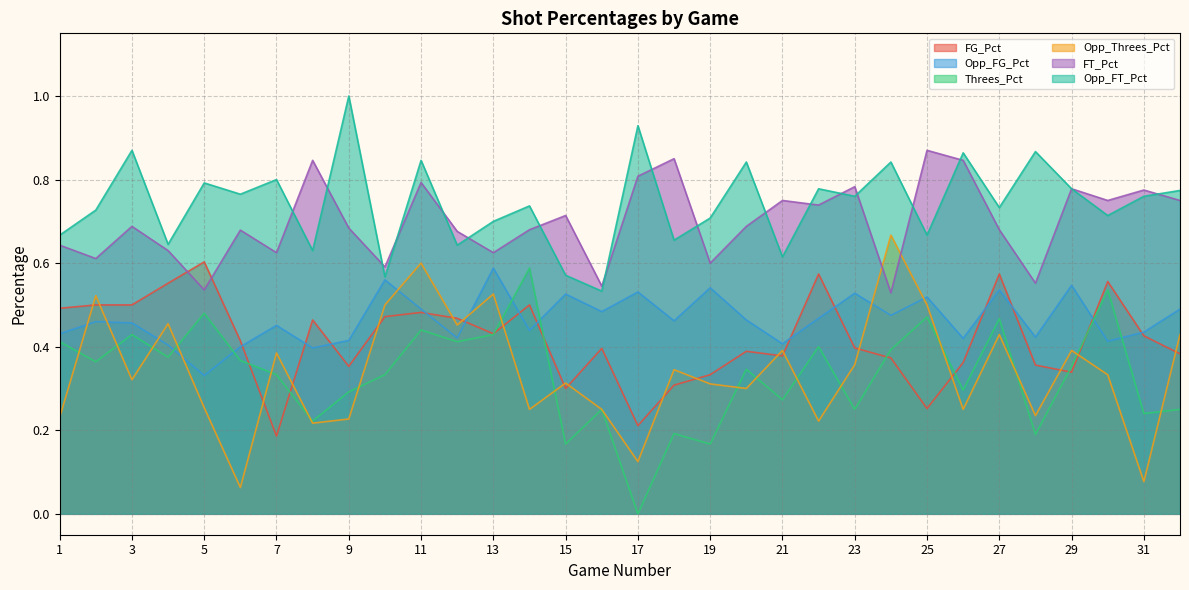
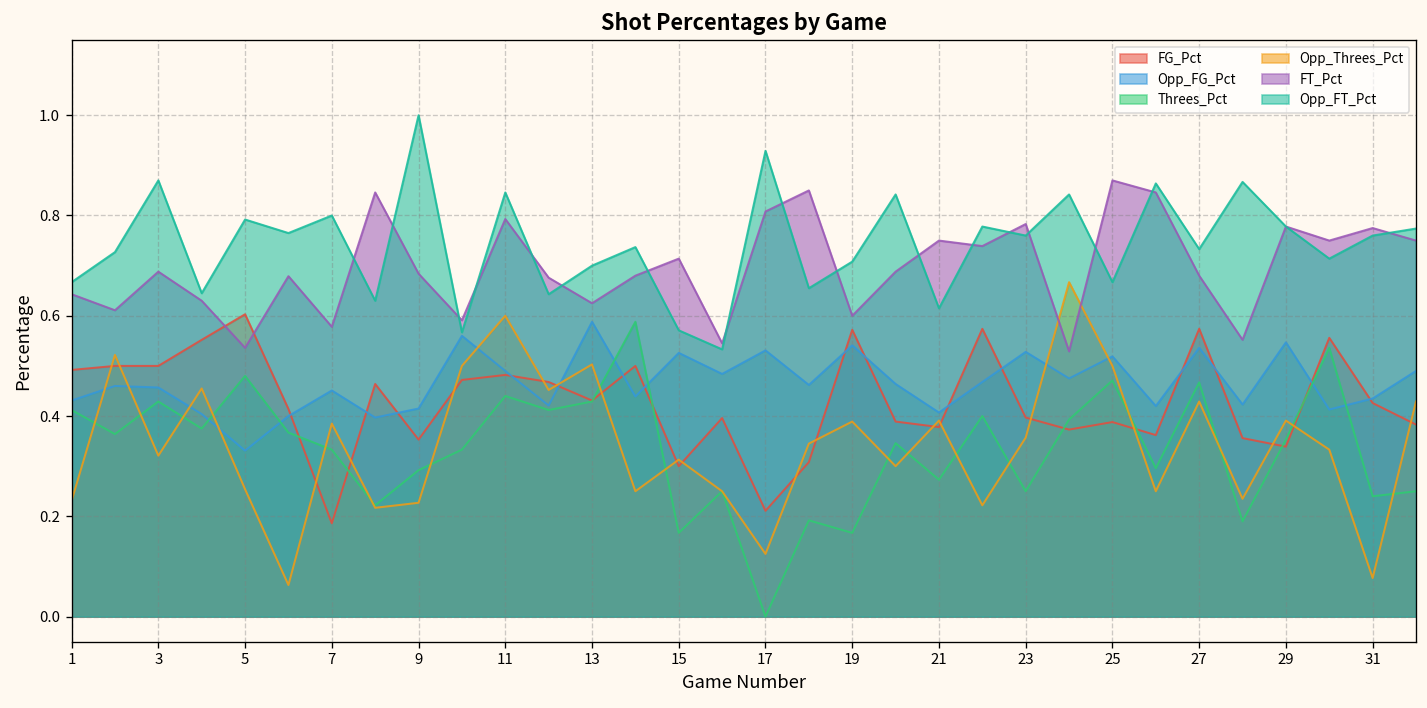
  {
    "FG_Pct": {
      "1": 0.49,
      "3": 0.50,
      "5": 0.60,
      "7": 0.19,
      "9": 0.35,
      "11": 0.48,
      "15": 0.30,
      "17": 0.21,
-     "19": 0.33,
+     "19": 0.57,
      "21": 0.38,
      "23": 0.40,
-     "25": 0.25,
+     "25": 0.39,
      "27": 0.57,
      "29": 0.34,
      "31": 0.43
    },
    "Opp_FG_Pct": {
      "1": 0.43,
      "3": 0.46,
      "5": 0.33,
      "7": 0.45,
      "9": 0.42,
      "11": 0.49,
      "13": 0.59,
      "15": 0.53,
      "17": 0.53,
      "19": 0.54,
      "21": 0.41,
      "23": 0.53,
      "25": 0.52,
      "27": 0.54,
      "29": 0.55,
      "31": 0.44
    },
    "Opp_Threes_Pct": {
      "1": 0.23,
      "3": 0.32,
      "5": 0.25,
      "7": 0.39,
      "9": 0.23,
      "11": 0.60,
-     "13": 0.53,
+     "13": 0.50,
      "15": 0.31,
      "17": 0.13,
-     "19": 0.31,
+     "19": 0.39,
      "21": 0.39,
      "23": 0.36,
      "25": 0.50,
      "27": 0.43,
      "29": 0.39,
      "31": 0.08
    },
    "FT_Pct": {
      "1": 0.64,
      "3": 0.69,
      "5": 0.54,
-     "7": 0.63,
+     "7": 0.58,
      "9": 0.68,
      "11": 0.79,
      "13": 0.63,
      "15": 0.71,
      "17": 0.81,
      "19": 0.60,
      "21": 0.75,
      "23": 0.78,
      "25": 0.87,
      "27": 0.68,
      "31": 0.78
    }
  }
